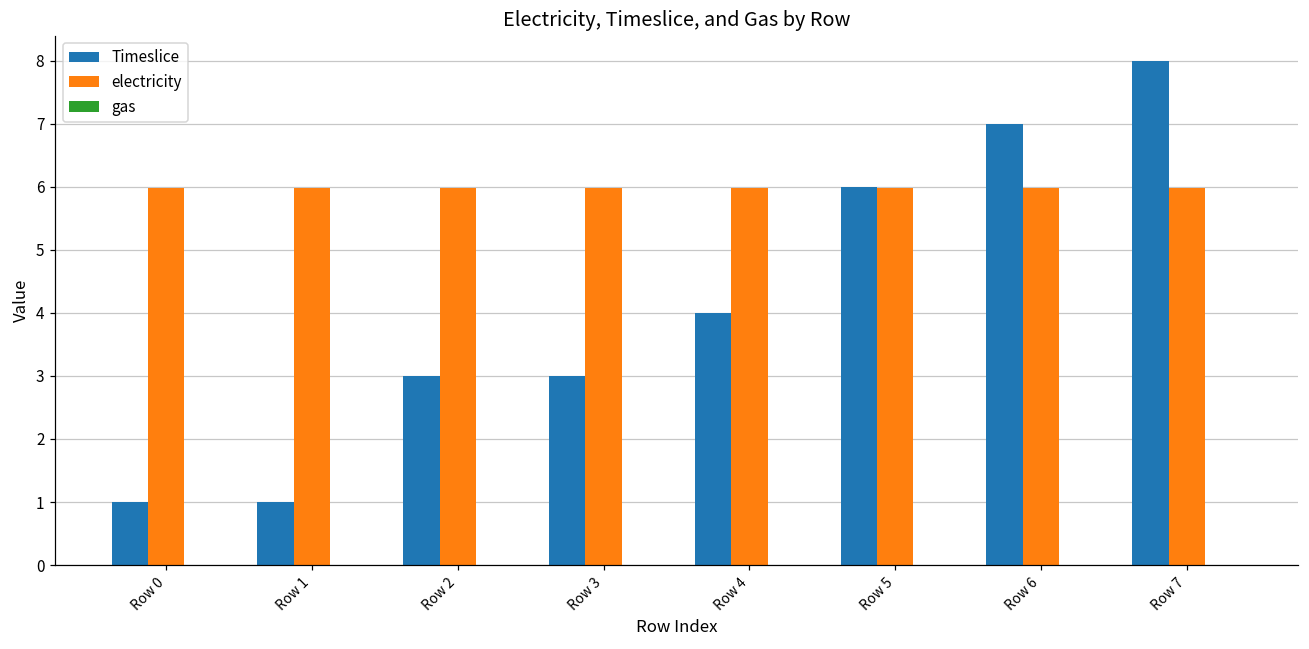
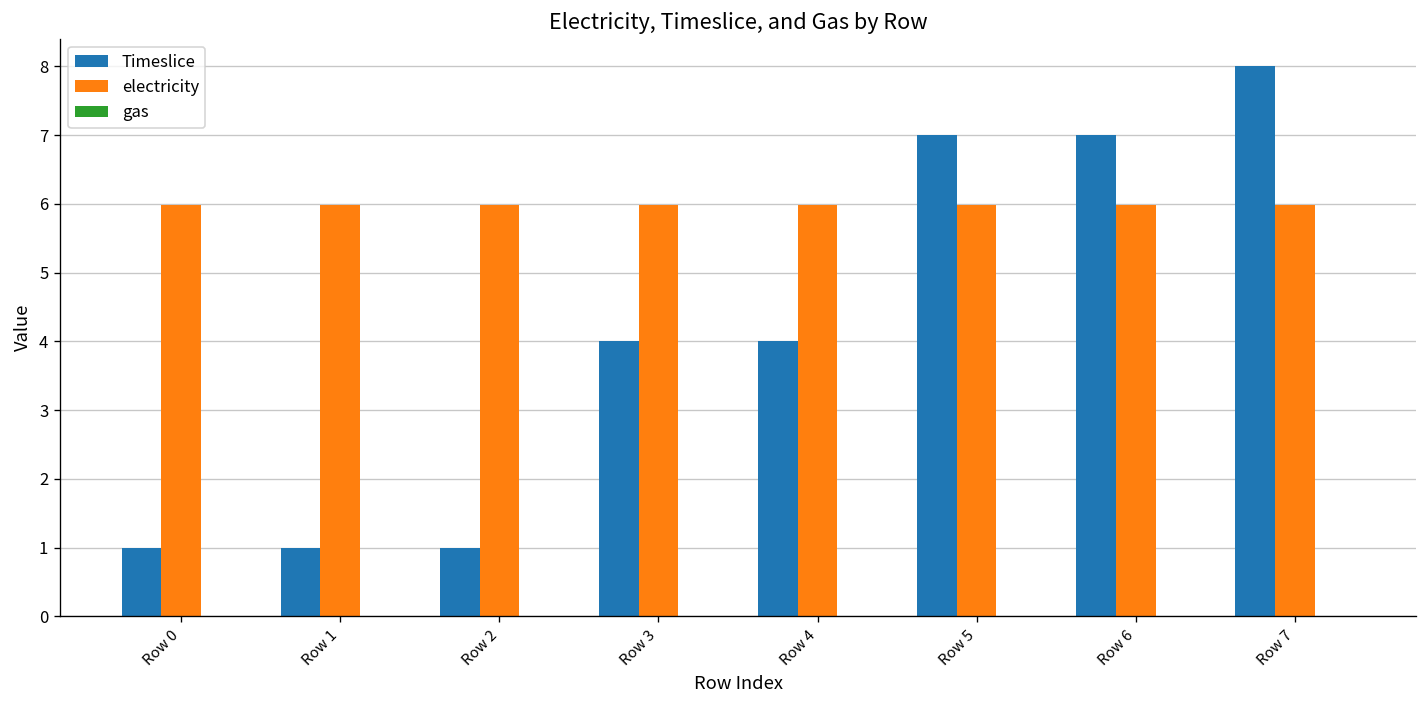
  {
    "Timeslice": {
      "Row 0": 1,
      "Row 1": 1,
-     "Row 2": 3,
-     "Row 3": 3,
+     "Row 2": 1,
+     "Row 3": 4,
      "Row 4": 4,
-     "Row 5": 6,
+     "Row 5": 7,
      "Row 6": 7,
      "Row 7": 8
    },
    "electricity": {
      "Row 0": 6,
      "Row 1": 6,
      "Row 2": 6,
      "Row 3": 6,
      "Row 4": 6,
      "Row 5": 6,
      "Row 6": 6,
      "Row 7": 6
    },
    "gas": {
      "Row 0": 0,
      "Row 1": 0,
      "Row 2": 0,
      "Row 3": 0,
      "Row 4": 0,
      "Row 5": 0,
      "Row 6": 0,
      "Row 7": 0
    }
  }
